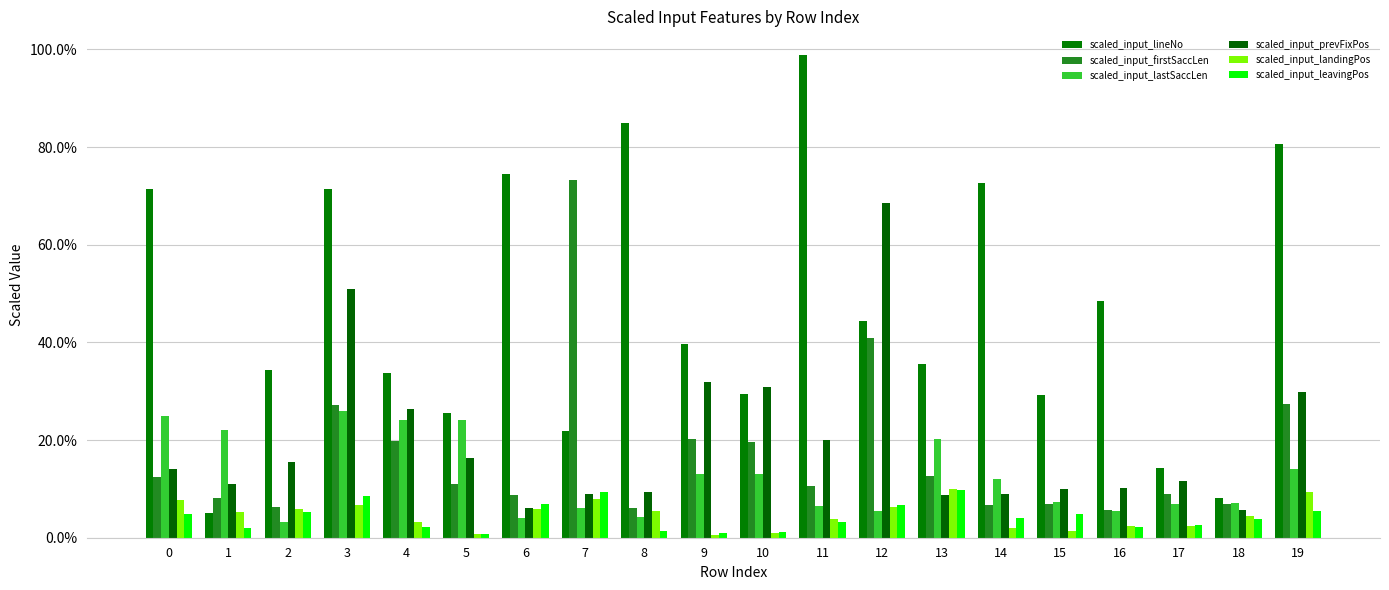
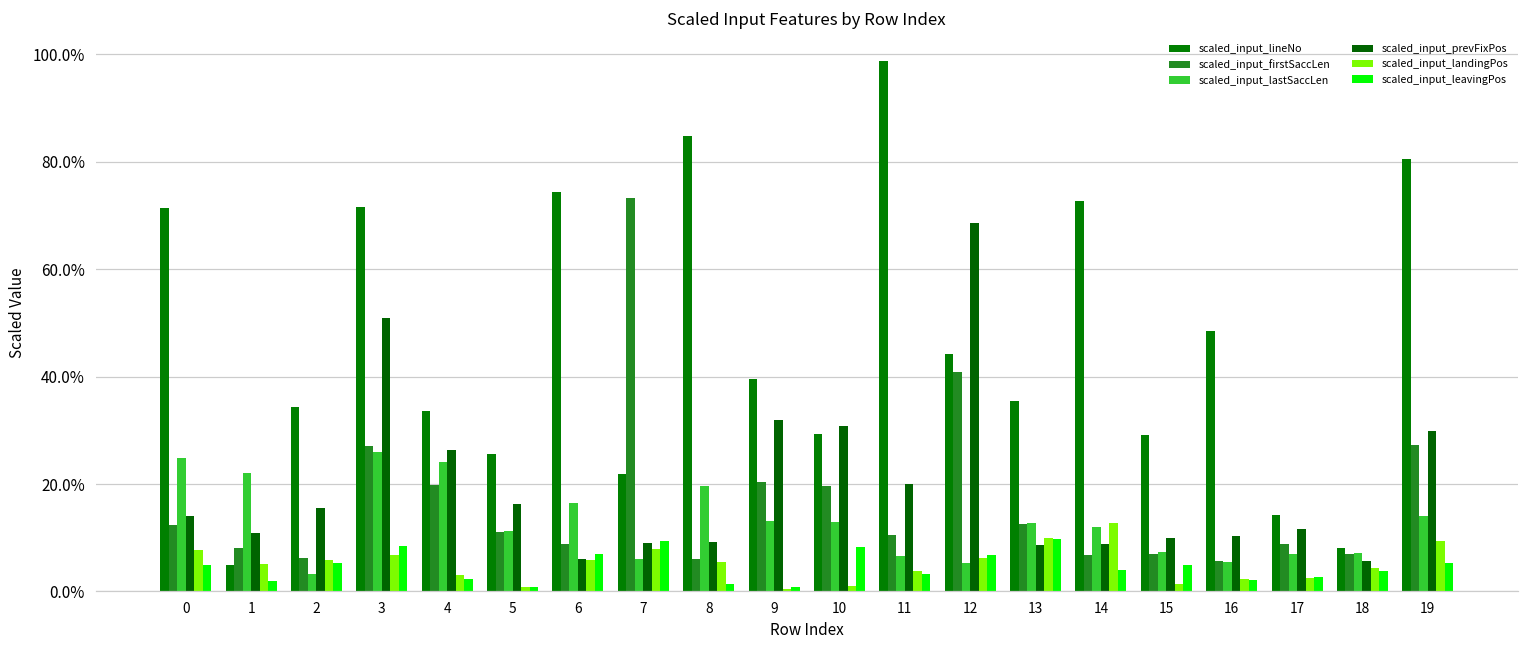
  {
    "scaled_input_lastSaccLen": {
      "0": "25%",
      "1": "22%",
      "2": "3%",
      "3": "26%",
      "4": "24%",
-     "5": "24%",
-     "6": "4%",
+     "5": "11%",
+     "6": "16%",
      "7": "6%",
-     "8": "4%",
+     "8": "20%",
      "9": "13%",
      "10": "13%",
      "11": "7%",
      "12": "5%",
-     "13": "20%",
+     "13": "13%",
      "14": "12%",
      "15": "7%",
      "16": "5%",
      "17": "7%",
      "18": "7%",
      "19": "14%"
    },
    "scaled_input_landingPos": {
      "0": "8%",
      "1": "5%",
      "2": "6%",
      "3": "7%",
      "4": "3%",
      "5": "1%",
      "6": "6%",
      "7": "8%",
      "8": "5%",
      "10": "1%",
      "11": "4%",
      "12": "6%",
      "13": "10%",
-     "14": "2%",
+     "14": "13%",
      "15": "1%",
      "16": "2%",
      "17": "2%",
      "18": "4%",
      "19": "9%"
    },
    "scaled_input_leavingPos": {
      "0": "5%",
      "1": "2%",
      "2": "5%",
      "3": "9%",
      "4": "2%",
      "5": "1%",
      "6": "7%",
      "7": "9%",
      "8": "1%",
      "9": "1%",
-     "10": "1%",
+     "10": "8%",
      "11": "3%",
      "12": "7%",
      "13": "10%",
      "14": "4%",
      "15": "5%",
      "16": "2%",
      "17": "3%",
      "18": "4%",
      "19": "5%"
    }
  }
